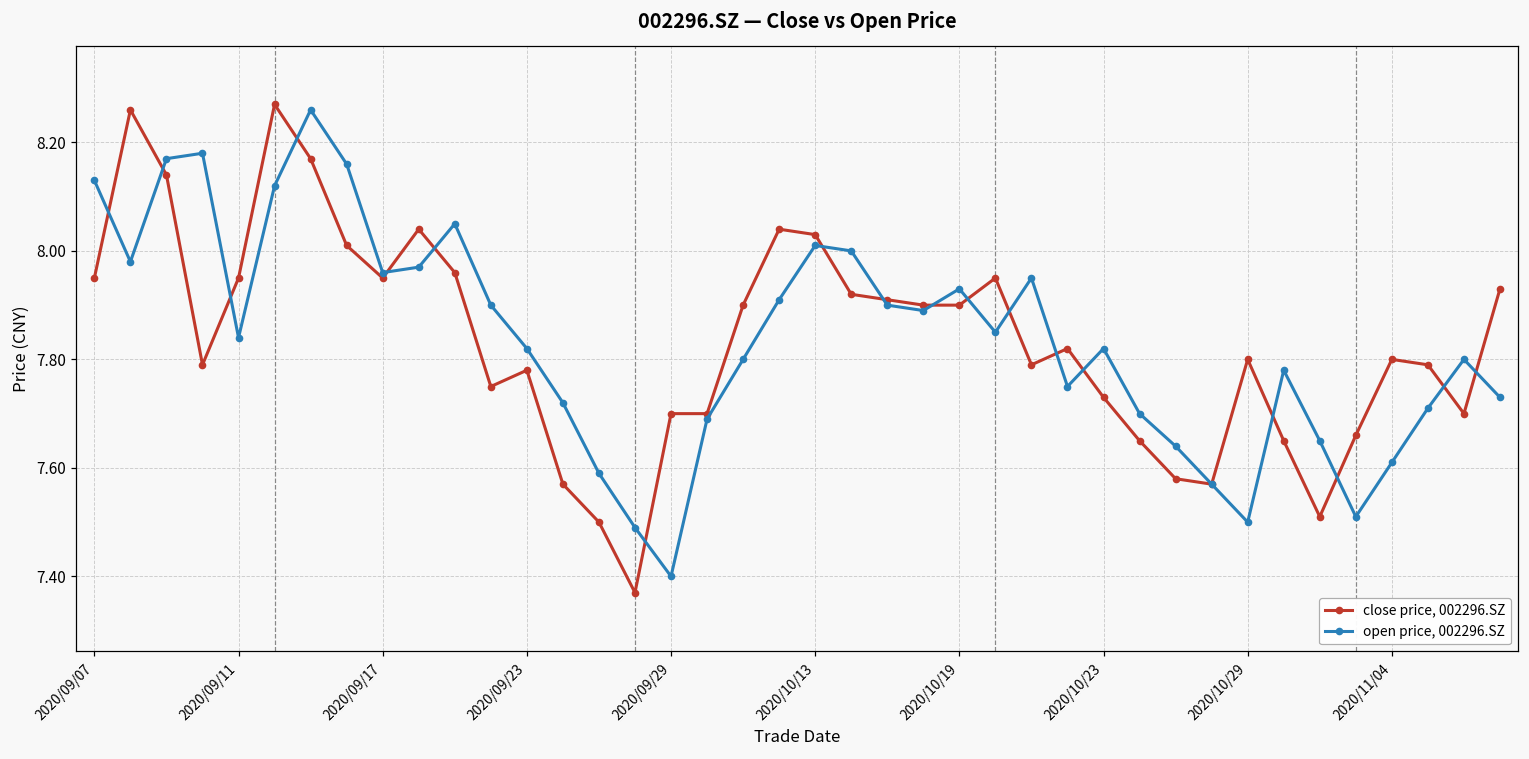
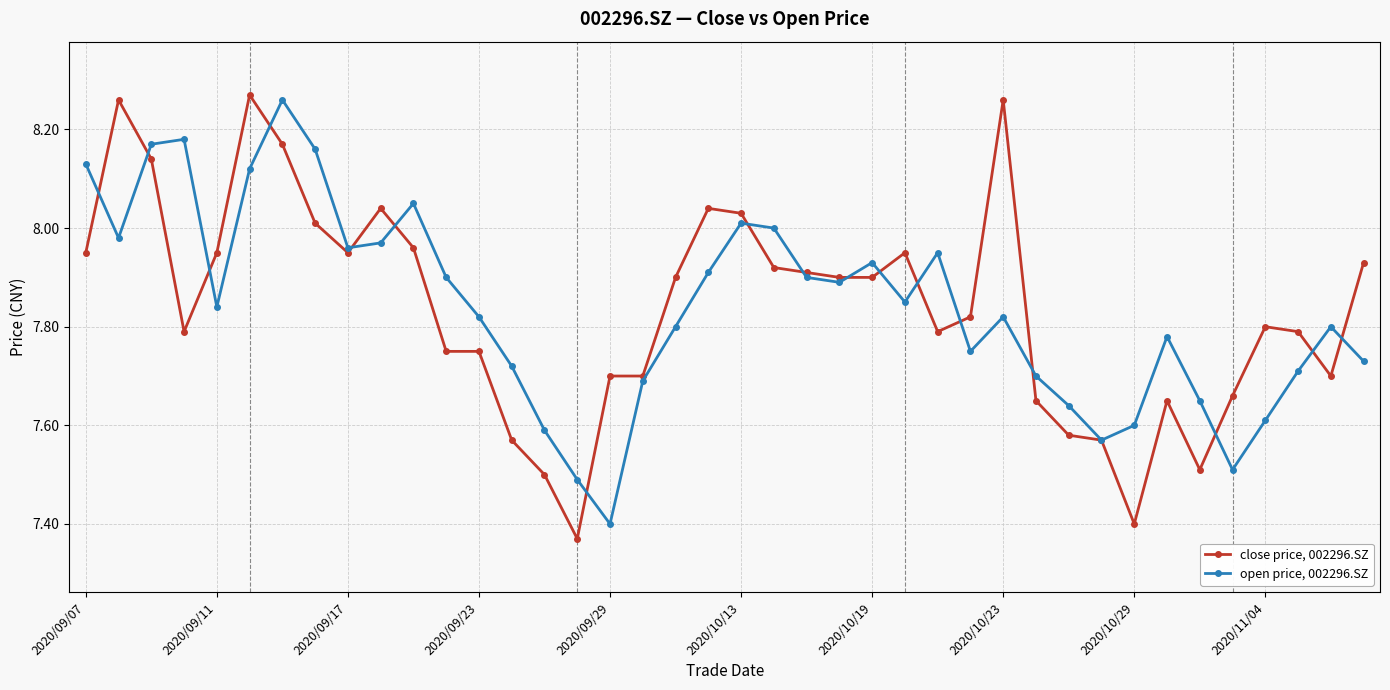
  {
    "close price, 002296.SZ": {
      "2020/09/07": 7.95,
      "2020/09/11": 7.95,
      "2020/09/17": 7.95,
-     "2020/09/23": 7.78,
+     "2020/09/23": 7.75,
      "2020/09/29": 7.70,
      "2020/10/13": 8.03,
      "2020/10/19": 7.90,
-     "2020/10/23": 7.73,
-     "2020/10/29": 7.8,
+     "2020/10/23": 8.26,
+     "2020/10/29": 7.4,
      "2020/11/04": 7.80
    },
    "open price, 002296.SZ": {
      "2020/09/07": 8.13,
      "2020/09/11": 7.84,
      "2020/09/17": 7.96,
      "2020/09/23": 7.82,
      "2020/09/29": 7.4,
      "2020/10/13": 8.01,
      "2020/10/19": 7.93,
      "2020/10/23": 7.82,
-     "2020/10/29": 7.5,
+     "2020/10/29": 7.6,
      "2020/11/04": 7.61
    }
  }
